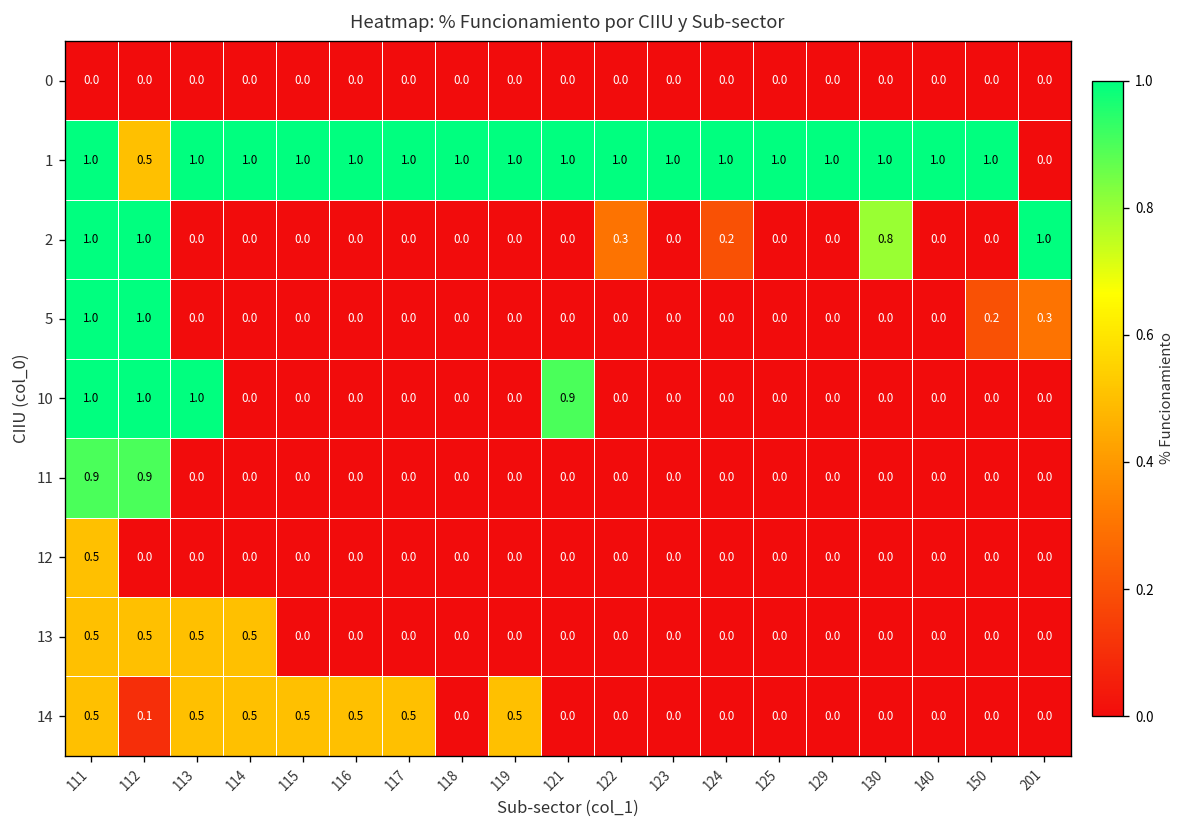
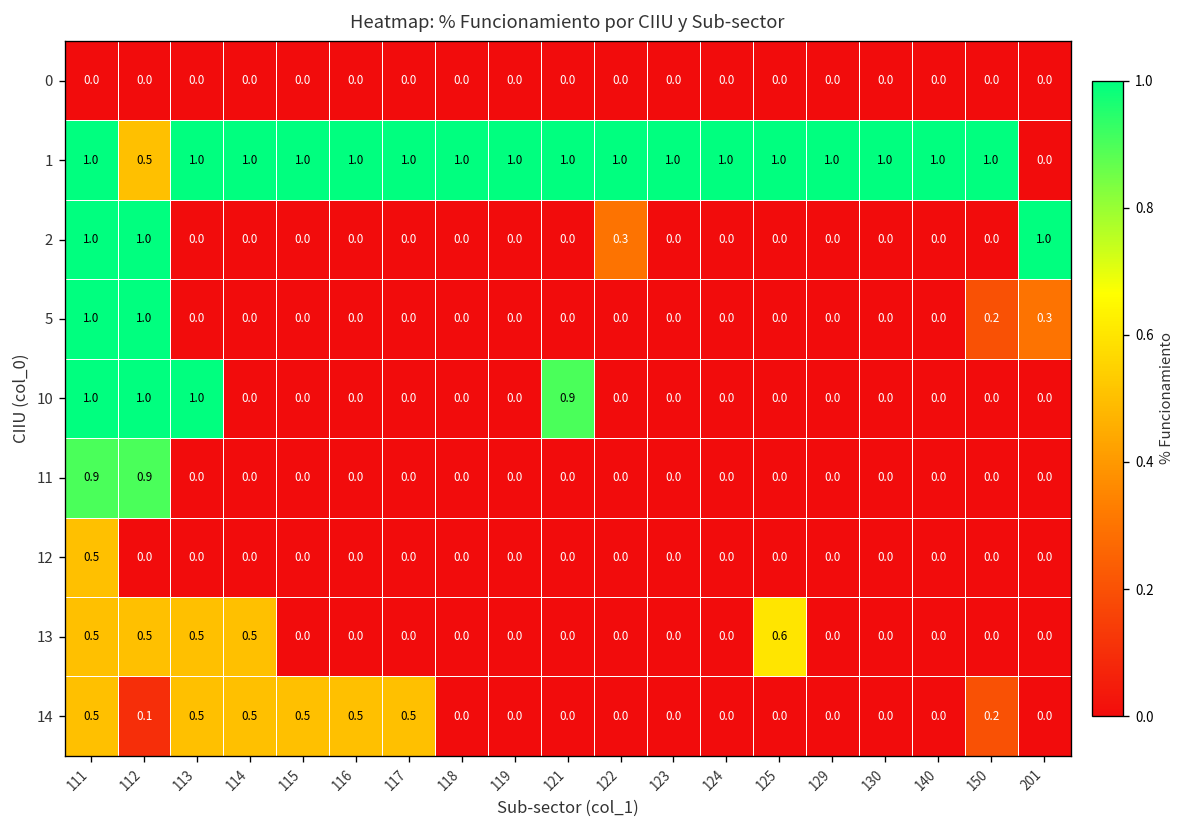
  {
    "0": {
      "111": 0.0,
      "112": 0.0,
      "113": 0.0,
      "114": 0.0,
      "115": 0.0,
      "116": 0.0,
      "117": 0.0,
      "118": 0.0,
      "119": 0.0,
      "121": 0.0,
      "122": 0.0,
      "123": 0.0,
      "124": 0.0,
      "125": 0.0,
      "129": 0.0,
      "130": 0.0,
      "140": 0.0,
      "150": 0.0,
      "201": 0.0
    },
    "1": {
      "111": 1.0,
      "112": 0.5,
      "113": 1.0,
      "114": 1.0,
      "115": 1.0,
      "116": 1.0,
      "117": 1.0,
      "118": 1.0,
      "119": 1.0,
      "121": 1.0,
      "122": 1.0,
      "123": 1.0,
      "124": 1.0,
      "125": 1.0,
      "129": 1.0,
      "130": 1.0,
      "140": 1.0,
      "150": 1.0,
      "201": 0.0
    },
    "2": {
      "111": 1.0,
      "112": 1.0,
      "113": 0.0,
      "114": 0.0,
      "115": 0.0,
      "116": 0.0,
      "117": 0.0,
      "118": 0.0,
      "119": 0.0,
      "121": 0.0,
      "122": 0.3,
      "123": 0.0,
-     "124": 0.2,
+     "124": 0.0,
      "125": 0.0,
      "129": 0.0,
-     "130": 0.8,
+     "130": 0.0,
      "140": 0.0,
      "150": 0.0,
      "201": 1.0
    },
    "5": {
      "111": 1.0,
      "112": 1.0,
      "113": 0.0,
      "114": 0.0,
      "115": 0.0,
      "116": 0.0,
      "117": 0.0,
      "118": 0.0,
      "119": 0.0,
      "121": 0.0,
      "122": 0.0,
      "123": 0.0,
      "124": 0.0,
      "125": 0.0,
      "129": 0.0,
      "130": 0.0,
      "140": 0.0,
      "150": 0.2,
      "201": 0.3
    },
    "10": {
      "111": 1.0,
      "112": 1.0,
      "113": 1.0,
      "114": 0.0,
      "115": 0.0,
      "116": 0.0,
      "117": 0.0,
      "118": 0.0,
      "119": 0.0,
      "121": 0.9,
      "122": 0.0,
      "123": 0.0,
      "124": 0.0,
      "125": 0.0,
      "129": 0.0,
      "130": 0.0,
      "140": 0.0,
      "150": 0.0,
      "201": 0.0
    },
    "11": {
      "111": 0.9,
      "112": 0.9,
      "113": 0.0,
      "114": 0.0,
      "115": 0.0,
      "116": 0.0,
      "117": 0.0,
      "118": 0.0,
      "119": 0.0,
      "121": 0.0,
      "122": 0.0,
      "123": 0.0,
      "124": 0.0,
      "125": 0.0,
      "129": 0.0,
      "130": 0.0,
      "140": 0.0,
      "150": 0.0,
      "201": 0.0
    },
    "12": {
      "111": 0.5,
      "112": 0.0,
      "113": 0.0,
      "114": 0.0,
      "115": 0.0,
      "116": 0.0,
      "117": 0.0,
      "118": 0.0,
      "119": 0.0,
      "121": 0.0,
      "122": 0.0,
      "123": 0.0,
      "124": 0.0,
      "125": 0.0,
      "129": 0.0,
      "130": 0.0,
      "140": 0.0,
      "150": 0.0,
      "201": 0.0
    },
    "13": {
      "111": 0.5,
      "112": 0.5,
      "113": 0.5,
      "114": 0.5,
      "115": 0.0,
      "116": 0.0,
      "117": 0.0,
      "118": 0.0,
      "119": 0.0,
      "121": 0.0,
      "122": 0.0,
      "123": 0.0,
      "124": 0.0,
-     "125": 0.0,
+     "125": 0.6,
      "129": 0.0,
      "130": 0.0,
      "140": 0.0,
      "150": 0.0,
      "201": 0.0
    },
    "14": {
      "111": 0.5,
      "112": 0.1,
      "113": 0.5,
      "114": 0.5,
      "115": 0.5,
      "116": 0.5,
      "117": 0.5,
      "118": 0.0,
-     "119": 0.5,
+     "119": 0.0,
      "121": 0.0,
      "122": 0.0,
      "123": 0.0,
      "124": 0.0,
      "125": 0.0,
      "129": 0.0,
      "130": 0.0,
      "140": 0.0,
-     "150": 0.0,
+     "150": 0.2,
      "201": 0.0
    }
  }
